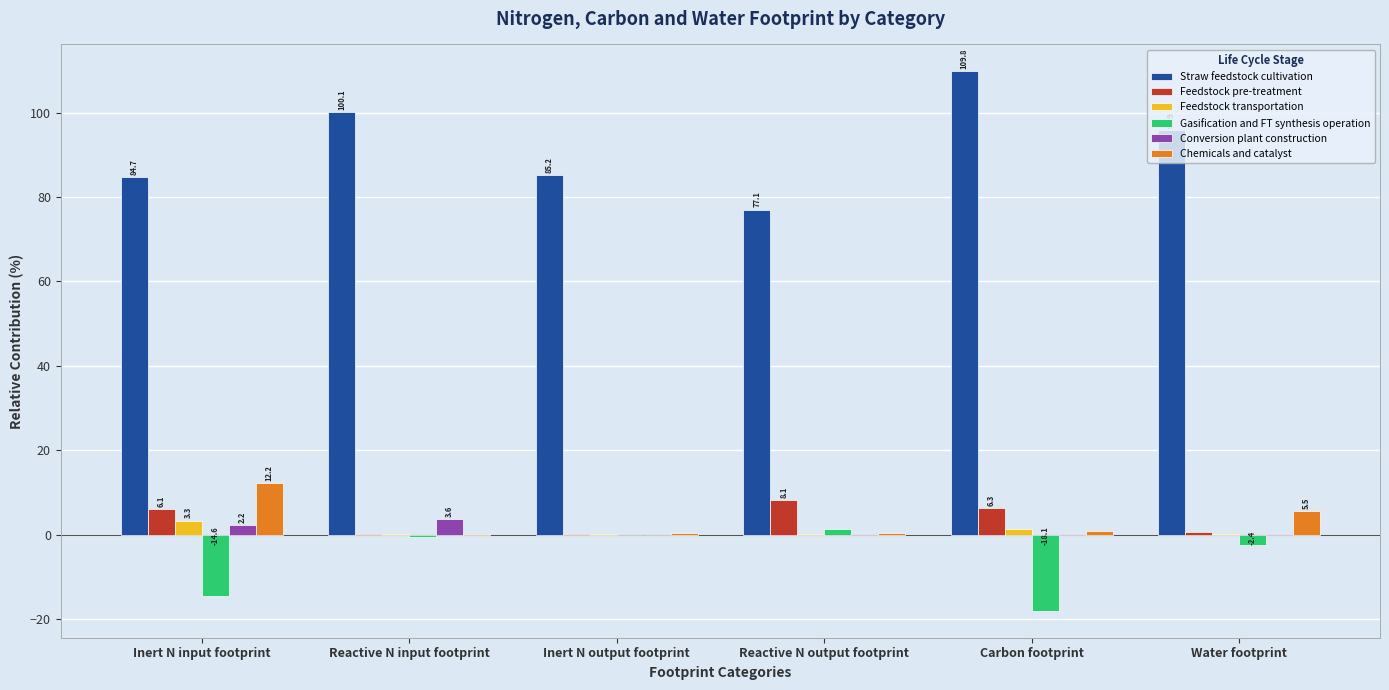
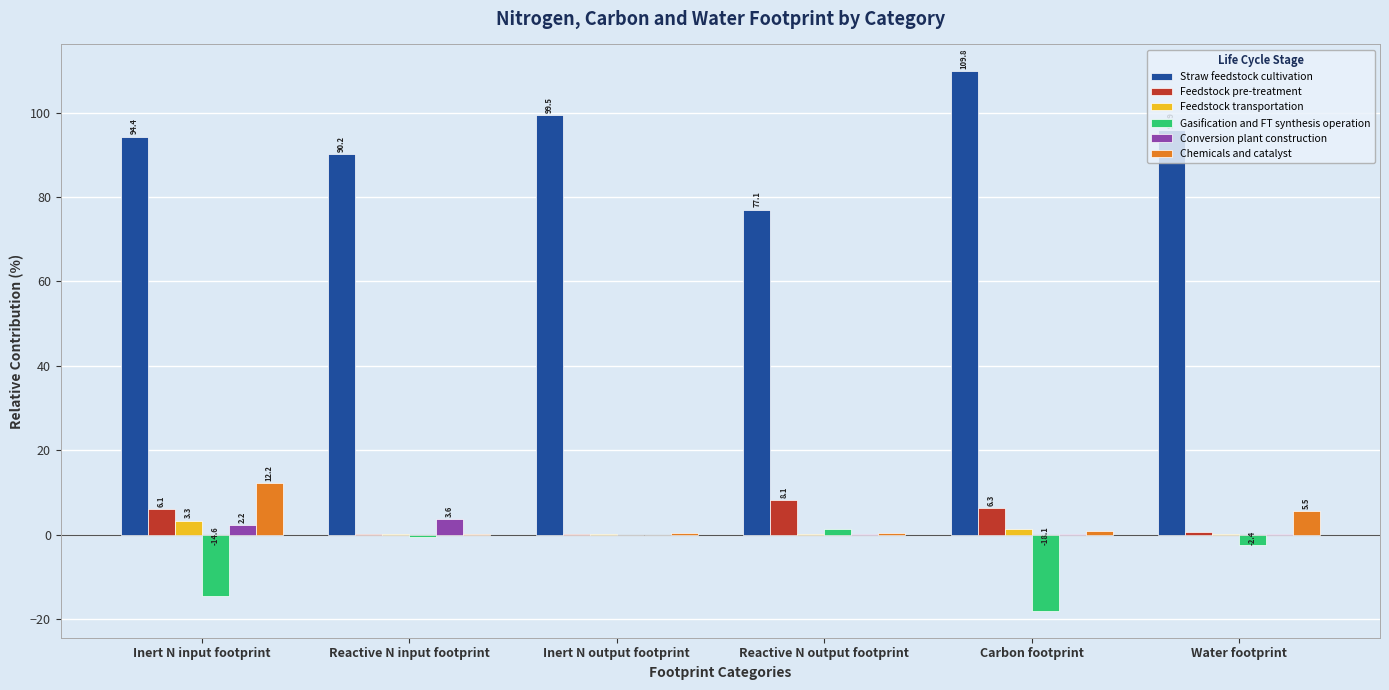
  {
    "Straw feedstock cultivation": {
-     "Inert N input footprint": 84.7,
-     "Reactive N input footprint": 100.1,
-     "Inert N output footprint": 85.2,
+     "Inert N input footprint": 94.4,
+     "Reactive N input footprint": 90.2,
+     "Inert N output footprint": 99.5,
      "Reactive N output footprint": 77.1,
      "Carbon footprint": 109.8
    },
    "Feedstock pre-treatment": {
      "Inert N input footprint": 6.1,
      "Reactive N output footprint": 8.1,
      "Carbon footprint": 6.3
    },
    "Feedstock transportation": {
      "Inert N input footprint": 3.3
    },
    "Gasification and FT synthesis operation": {
      "Inert N input footprint": -14.6,
      "Carbon footprint": -18.1,
      "Water footprint": -2.4
    },
    "Conversion plant construction": {
      "Inert N input footprint": 2.2,
      "Reactive N input footprint": 3.6
    },
    "Chemicals and catalyst": {
      "Inert N input footprint": 12.2,
      "Water footprint": 5.5
    }
  }
